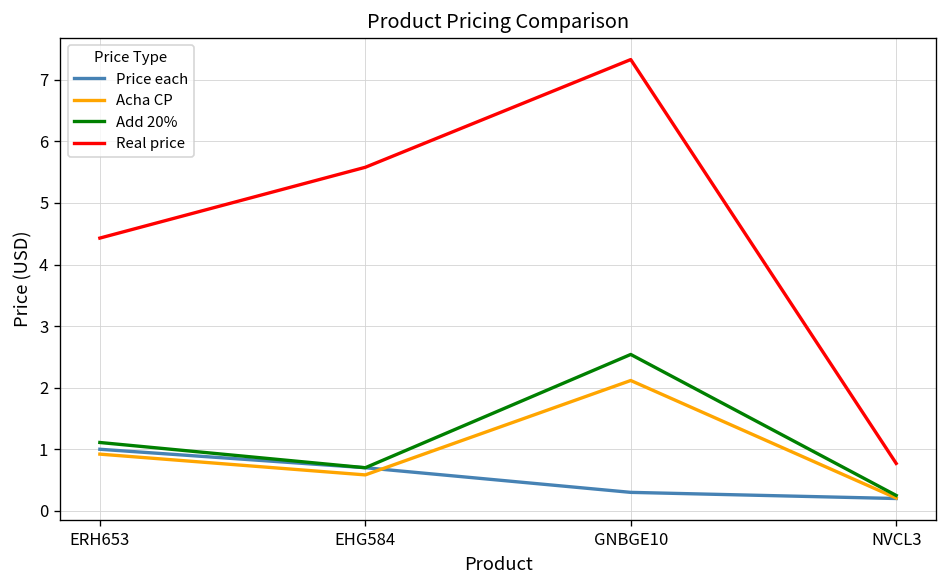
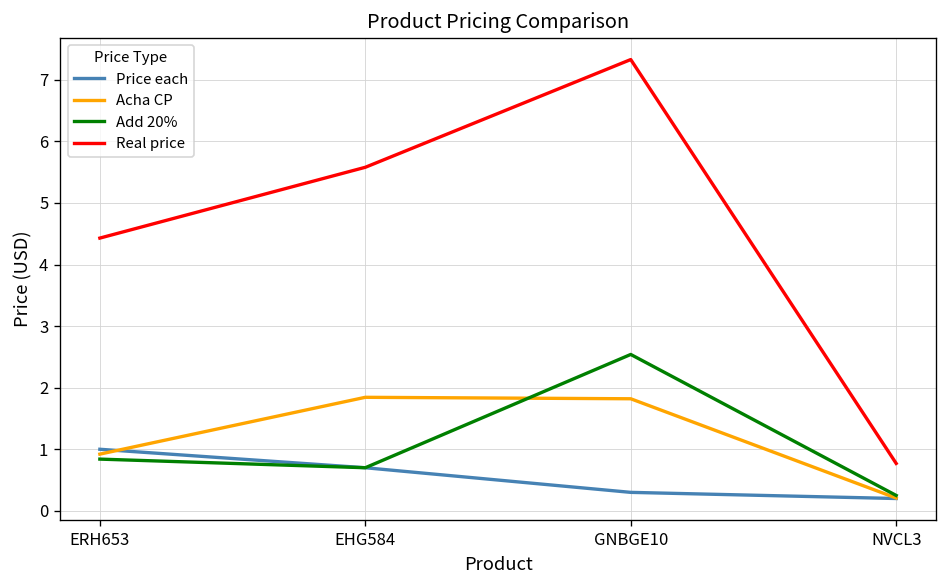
  {
    "Price each": {
      "ERH653": 1.0,
      "GNBGE10": 0.3
    },
    "Acha CP": {
      "ERH653": 0.9,
-     "EHG584": 0.6,
-     "GNBGE10": 2.1
+     "EHG584": 1.8,
+     "GNBGE10": 1.8
    },
    "Add 20%": {
-     "ERH653": 1.1,
+     "ERH653": 0.8,
      "GNBGE10": 2.5
    },
    "Real price": {
      "ERH653": 4.4,
      "EHG584": 5.6,
      "GNBGE10": 7.3,
      "NVCL3": 0.8
    }
  }
